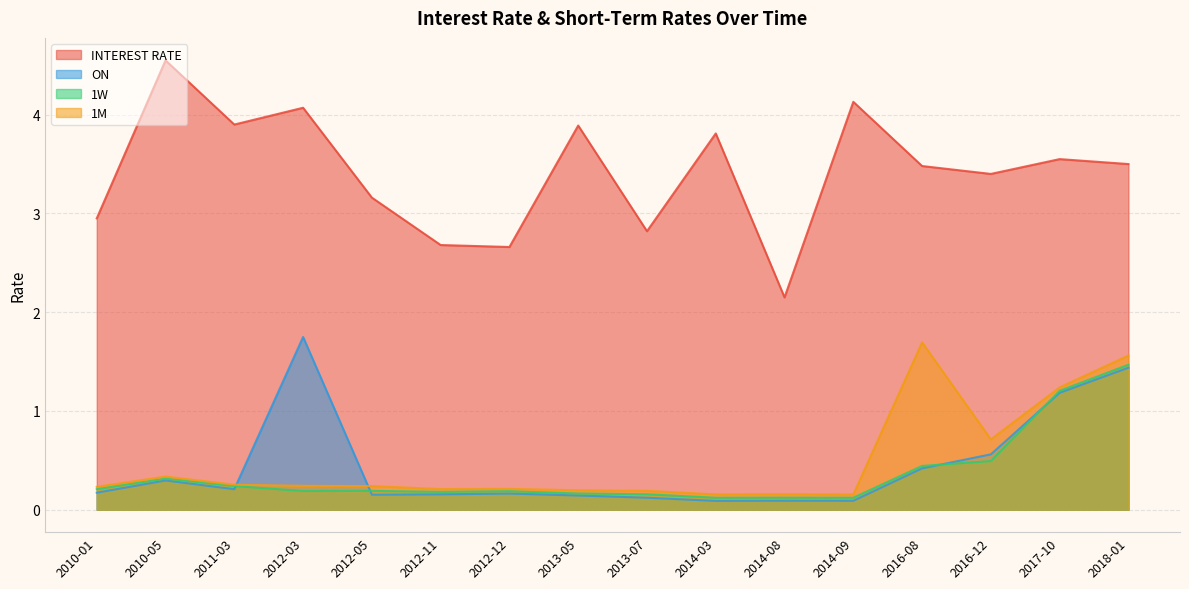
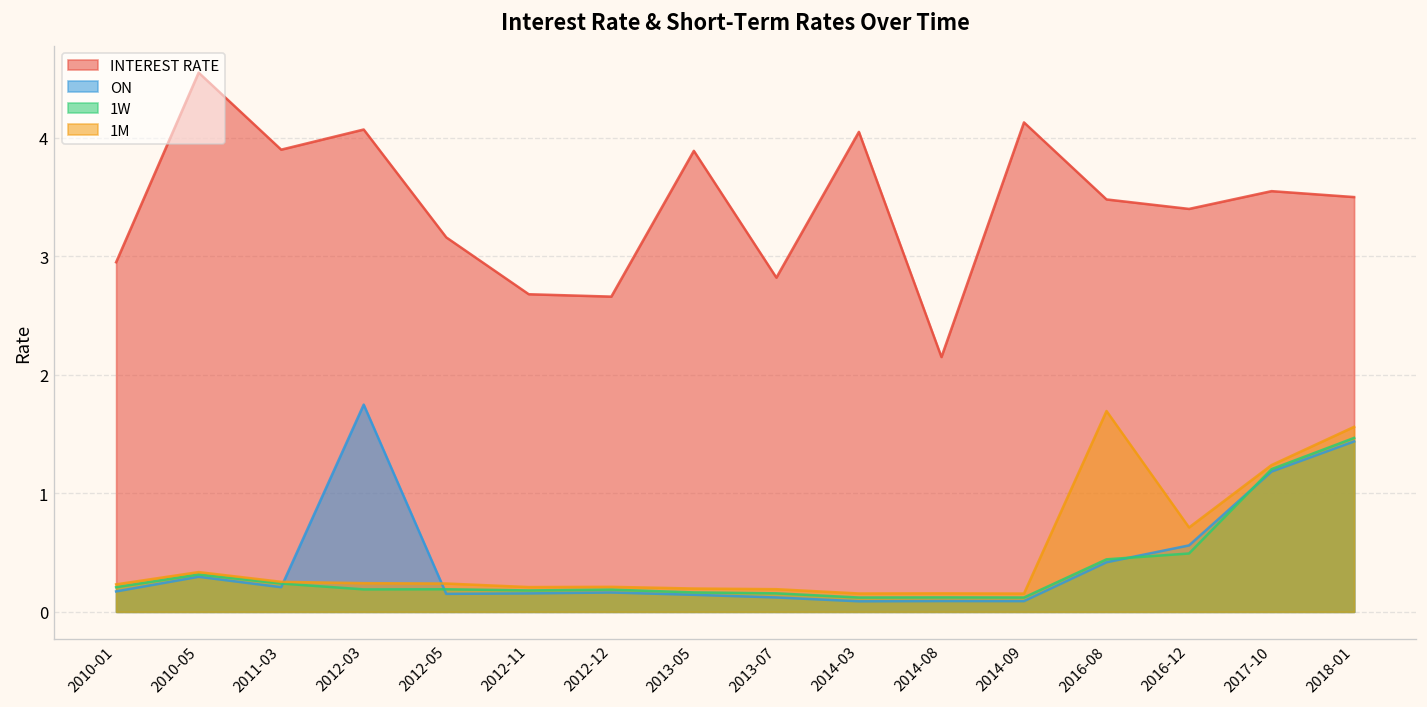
  {
    "INTEREST RATE": {
      "2010-01": 3.0,
      "2011-03": 3.9,
      "2012-03": 4.1,
      "2012-05": 3.2,
      "2012-11": 2.7,
      "2012-12": 2.7,
      "2013-05": 3.9,
      "2013-07": 2.8,
-     "2014-03": 3.8,
+     "2014-03": 4.1,
      "2014-08": 2.2,
      "2014-09": 4.1,
      "2016-08": 3.5,
      "2016-12": 3.4,
      "2017-10": 3.6,
      "2018-01": 3.5
    },
    "ON": {
      "2010-01": 0.2,
      "2011-03": 0.2,
      "2012-03": 1.7,
      "2012-05": 0.2,
      "2013-07": 0.1,
      "2014-03": 0.1,
      "2014-08": 0.1,
      "2014-09": 0.1,
      "2016-12": 0.6,
      "2018-01": 1.4
    },
    "1W": {
      "2012-03": 0.2,
      "2012-05": 0.2,
      "2013-07": 0.2,
      "2014-03": 0.1,
      "2014-08": 0.1,
      "2014-09": 0.1,
      "2016-12": 0.5,
      "2018-01": 1.5
    },
    "1M": {
      "2012-03": 0.2,
      "2012-05": 0.2,
      "2012-11": 0.2,
      "2013-05": 0.2,
      "2013-07": 0.2,
      "2014-03": 0.2,
      "2014-08": 0.2,
      "2014-09": 0.2,
      "2016-08": 1.7,
      "2016-12": 0.7,
      "2017-10": 1.2,
      "2018-01": 1.6
    }
  }
